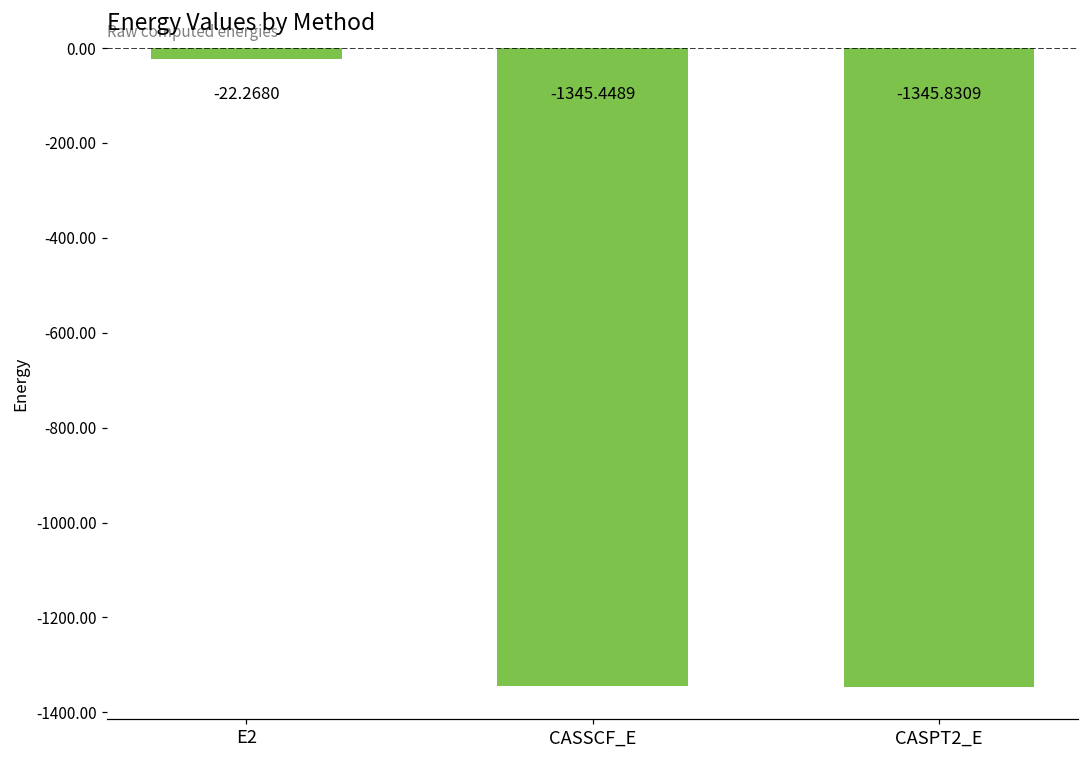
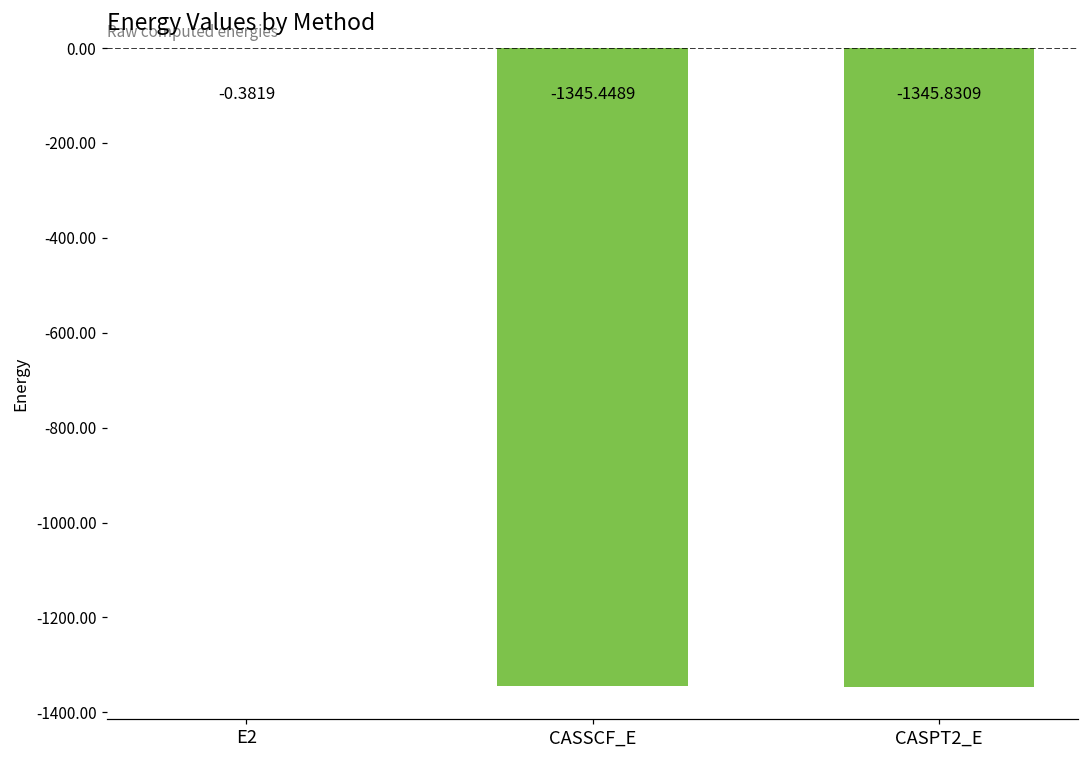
  {
-   "E2": -22.2680,
+   "E2": -0.3819,
    "CASSCF_E": -1345.4489,
    "CASPT2_E": -1345.8309
  }
